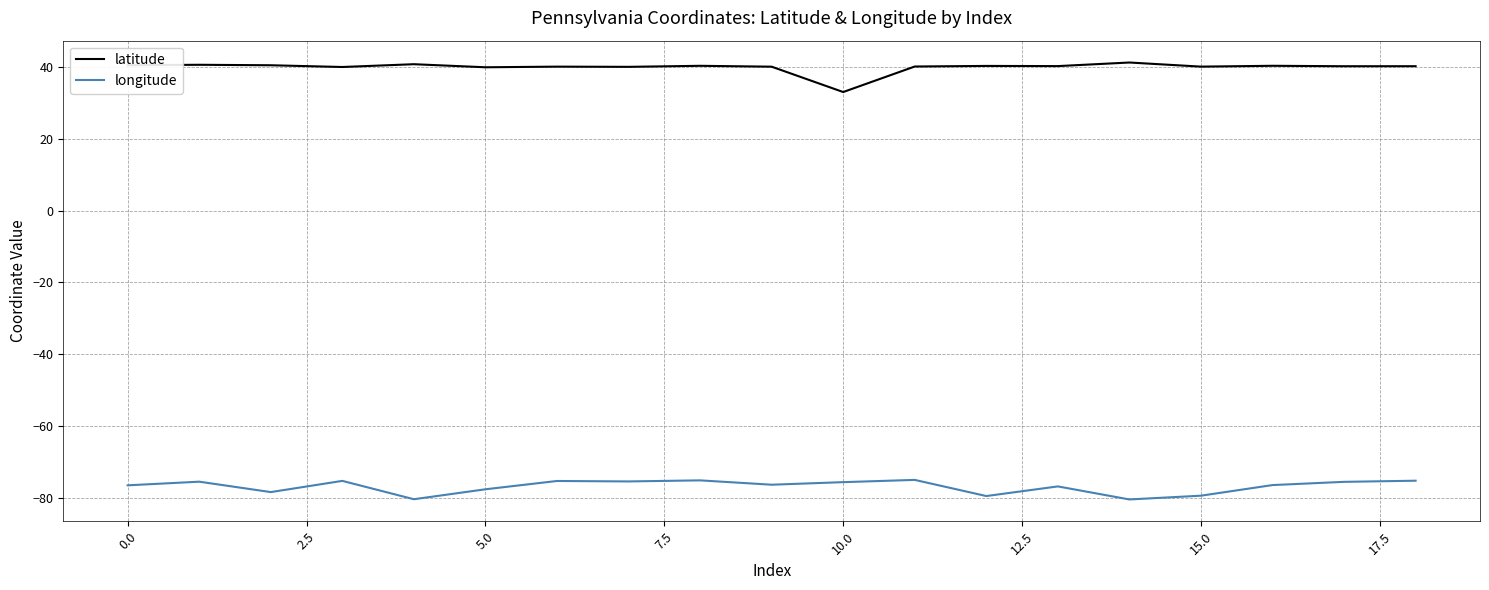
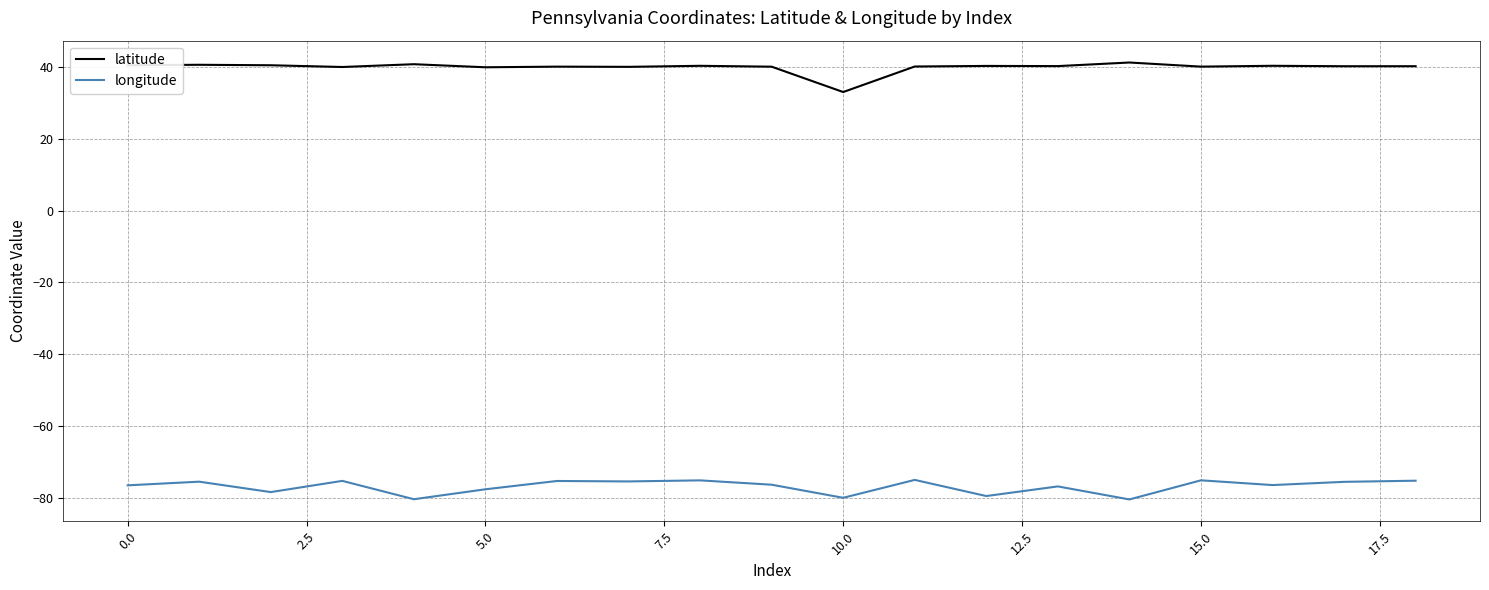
  {
    "latitude": {
      "5.0": 40,
      "10.0": 33,
      "15.0": 40
    },
    "longitude": {
      "0.0": -77,
      "5.0": -78,
-     "10.0": -76,
-     "15.0": -79
+     "10.0": -80,
+     "15.0": -75
    }
  }
